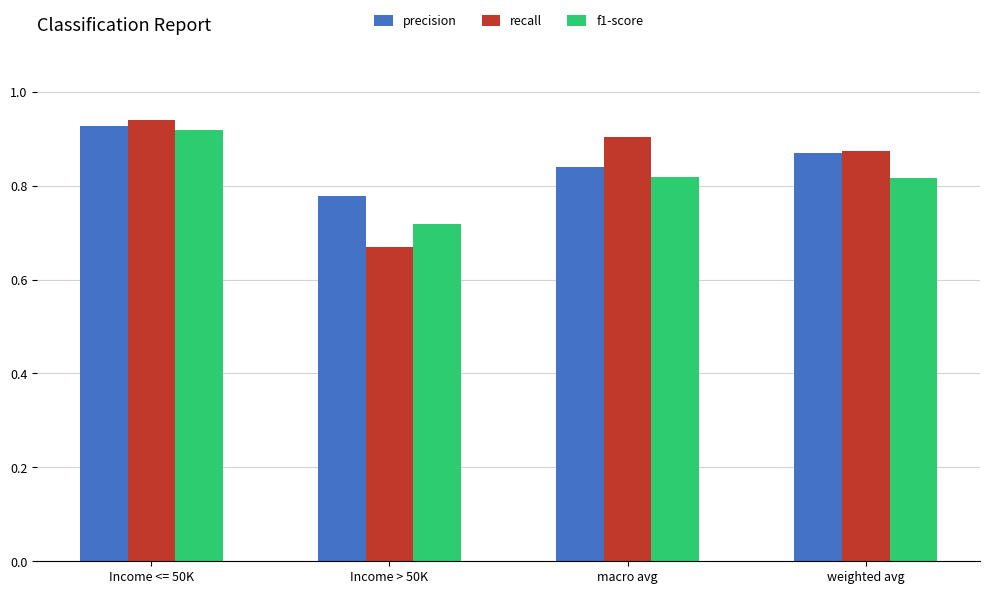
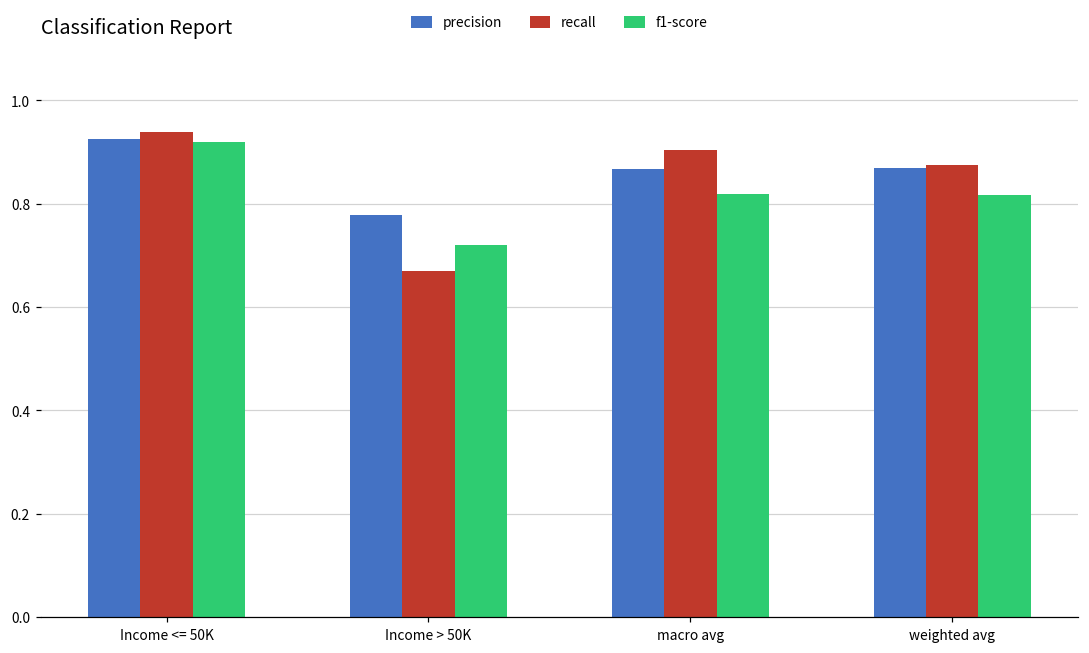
  {
    "precision": {
      "Income <= 50K": 0.93,
      "Income > 50K": 0.78,
-     "macro avg": 0.84,
+     "macro avg": 0.87,
      "weighted avg": 0.87
    },
    "recall": {
      "Income <= 50K": 0.94,
      "Income > 50K": 0.67,
      "macro avg": 0.90,
      "weighted avg": 0.87
    },
    "f1-score": {
      "Income <= 50K": 0.92,
      "Income > 50K": 0.72,
      "macro avg": 0.82,
      "weighted avg": 0.82
    }
  }
